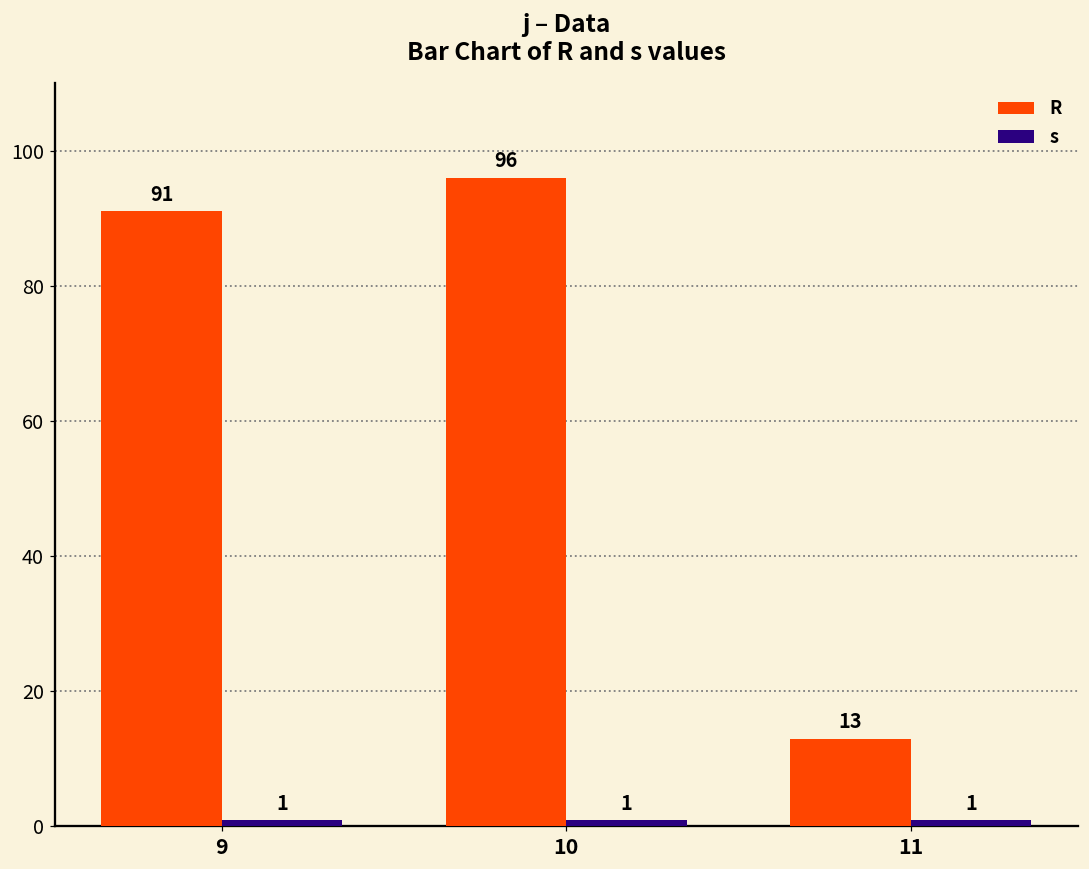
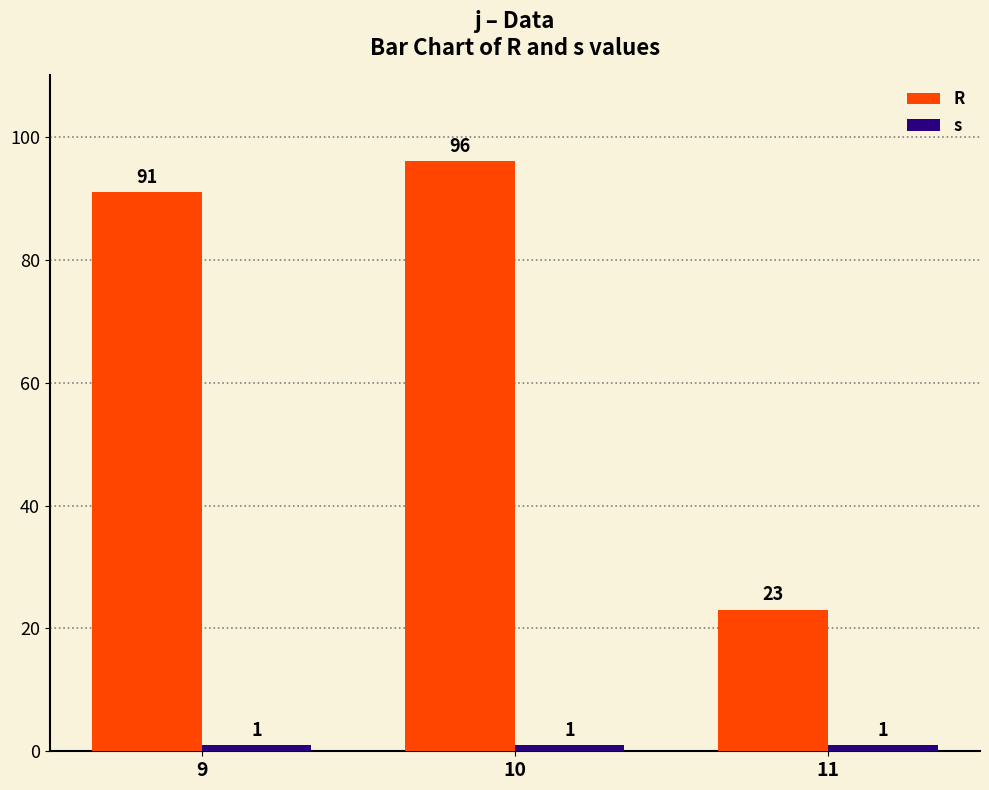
  {
    "R": {
      "9": 91,
      "10": 96,
-     "11": 13
+     "11": 23
    },
    "s": {
      "9": 1,
      "10": 1,
      "11": 1
    }
  }
